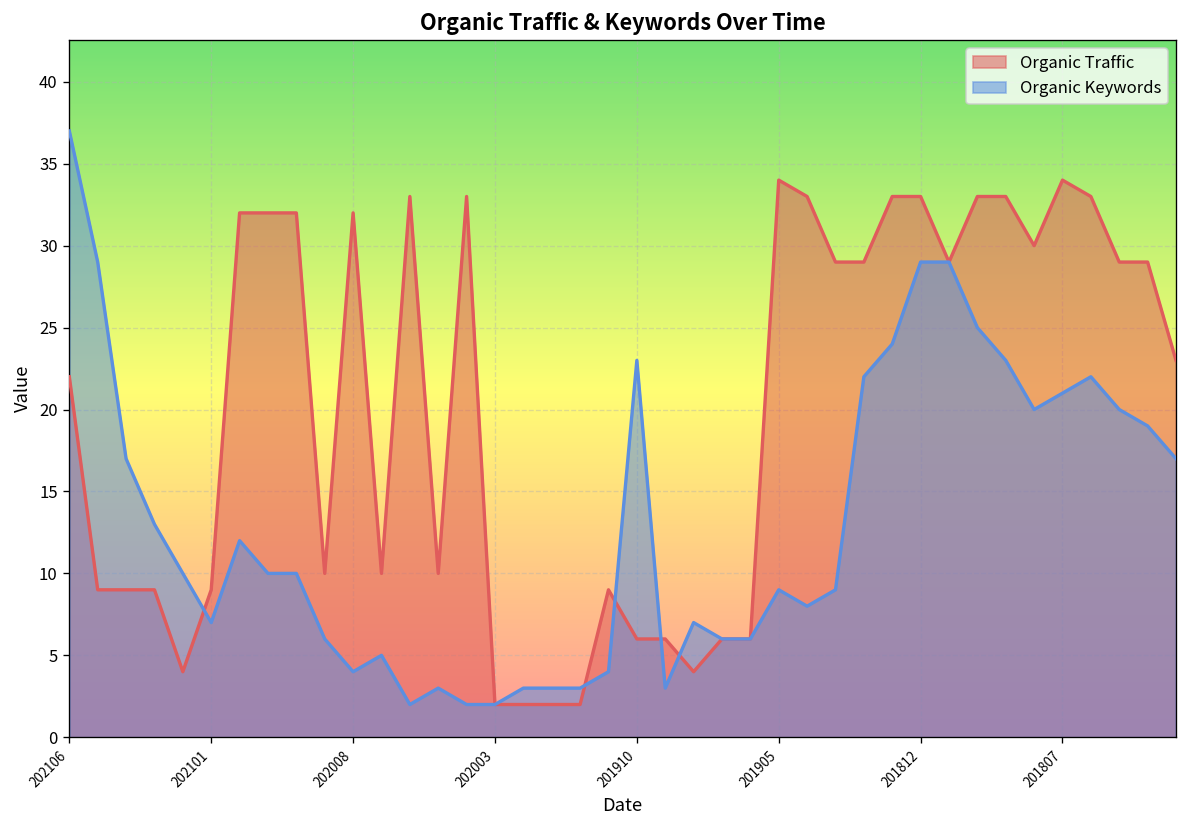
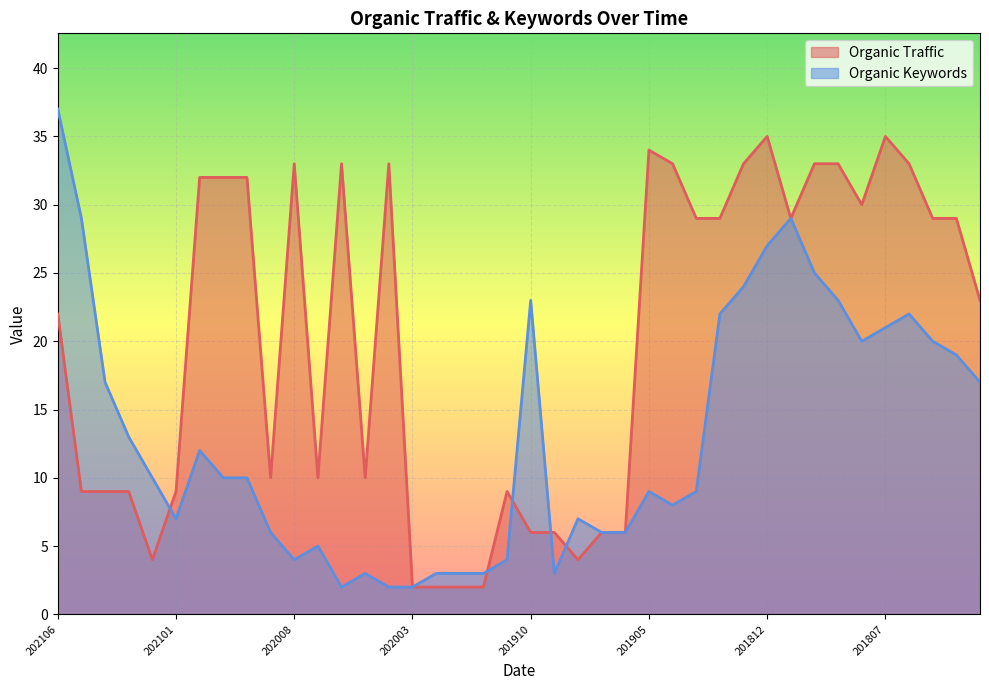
  {
    "Organic Traffic": {
      "202106": 22,
      "202101": 9,
-     "202008": 32,
+     "202008": 33,
      "201910": 6,
      "201905": 34,
-     "201812": 33,
-     "201807": 34
+     "201812": 35,
+     "201807": 35
    },
    "Organic Keywords": {
      "202106": 37,
      "202101": 7,
      "202008": 4,
      "201910": 23,
      "201905": 9,
-     "201812": 29,
+     "201812": 27,
      "201807": 21
    }
  }
